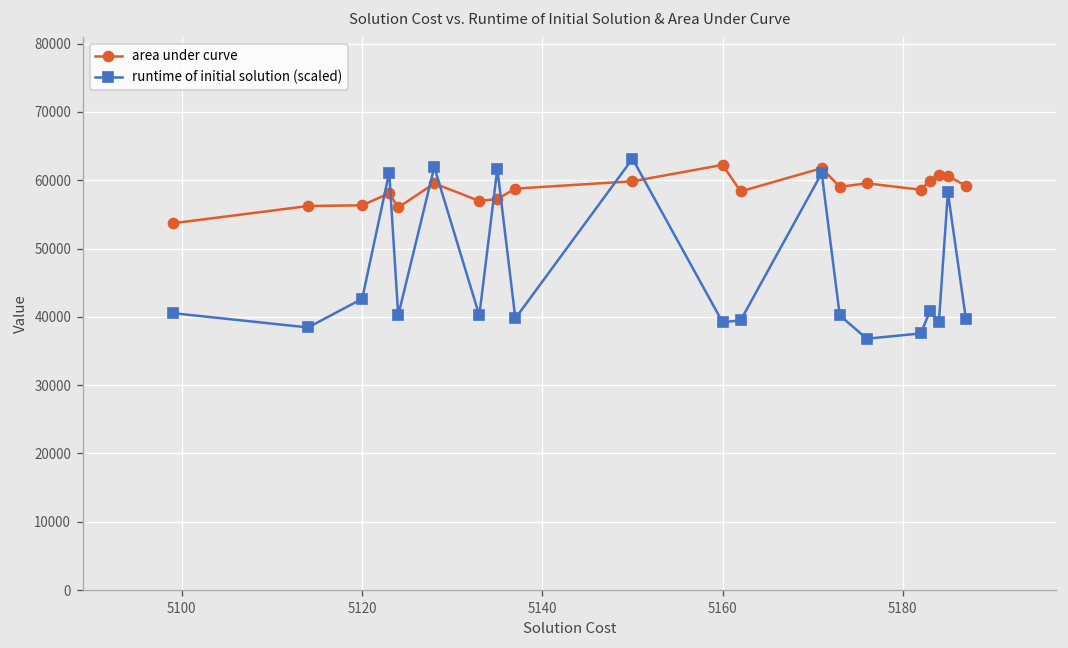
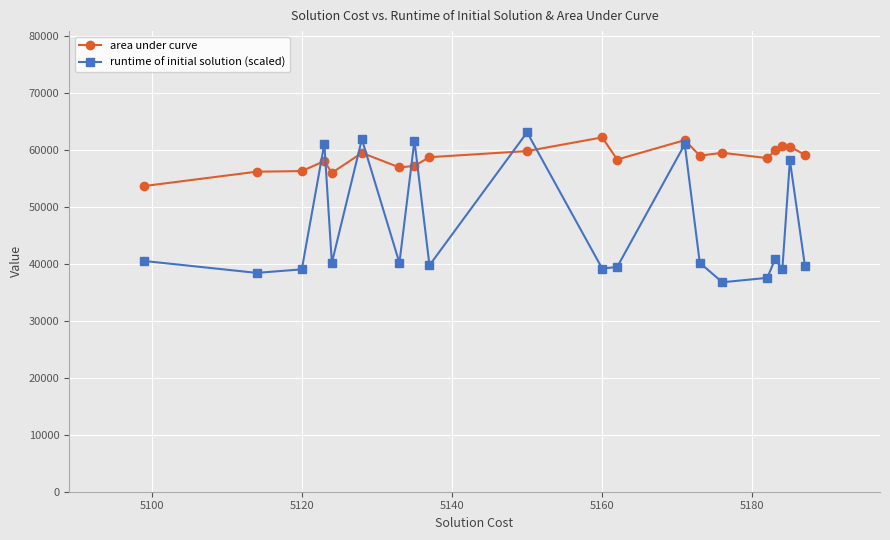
  {
    "area under curve": {
      "5120": 56000,
      "5160": 62000
    },
    "runtime of initial solution (scaled)": {
-     "5120": 43000,
+     "5120": 39000,
      "5160": 39000
    }
  }
